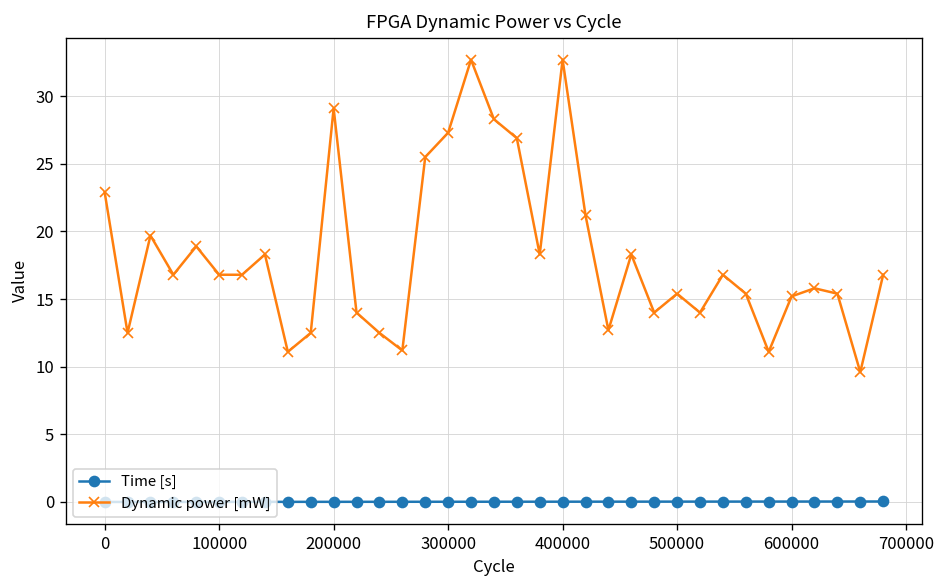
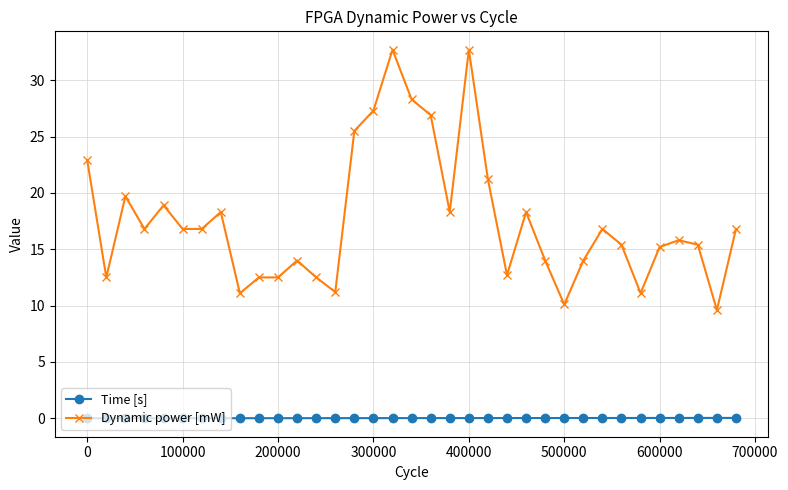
  {
    "Time [s]": {
      "200000": 0.0,
      "300000": 0.0,
      "400000": 0.0,
      "500000": 0.0,
      "600000": 0.0
    },
    "Dynamic power [mW]": {
      "0": 22.9,
      "100000": 16.8,
-     "200000": 29.1,
+     "200000": 12.5,
      "300000": 27.3,
      "400000": 32.7,
-     "500000": 15.4,
+     "500000": 10.1,
      "600000": 15.2
    }
  }
